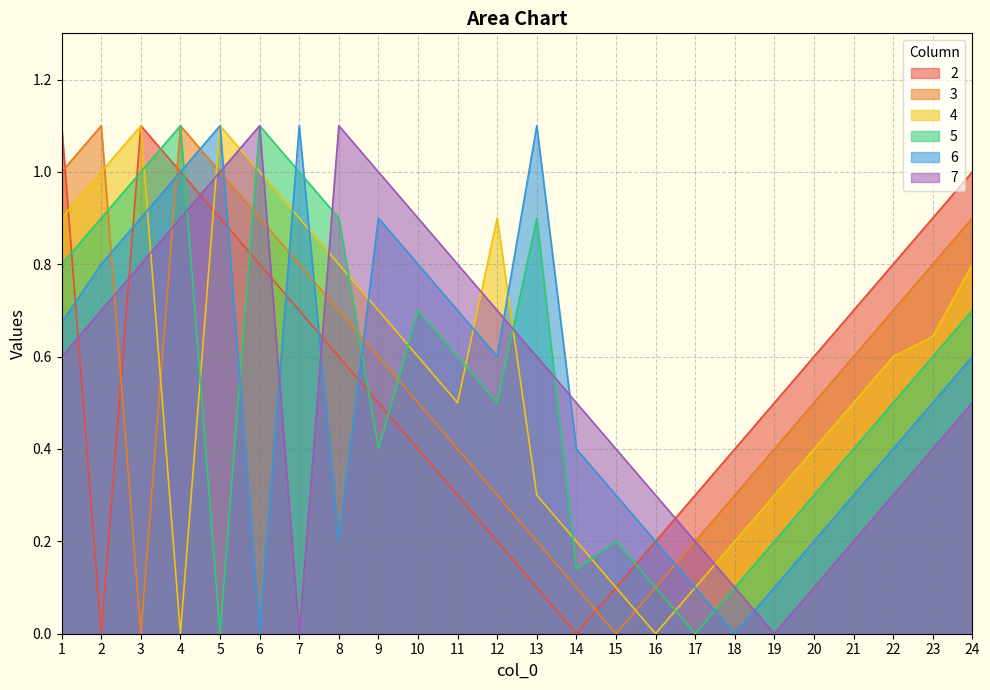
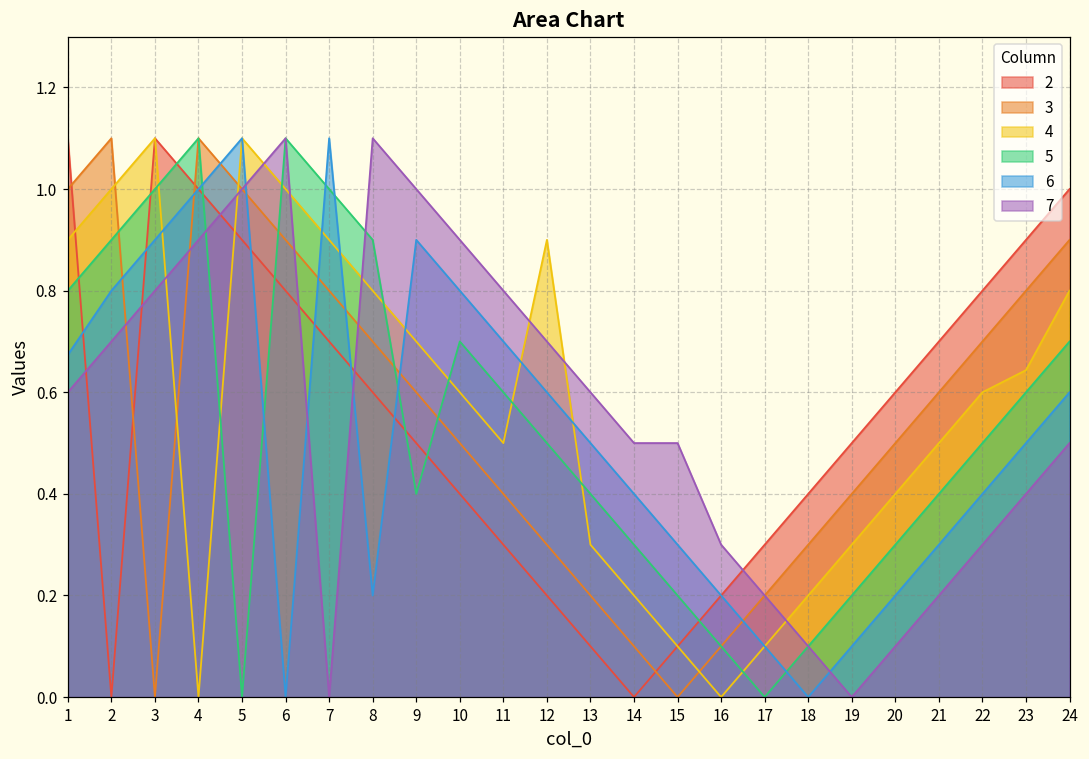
  {
    "4": {
      "1": 0.90,
      "2": 1.00,
      "4": 0.00,
      "6": 1.00,
      "7": 0.90,
      "8": 0.80,
      "9": 0.70,
      "10": 0.60,
      "11": 0.50,
      "12": 0.90,
      "13": 0.30,
      "14": 0.20,
      "16": 0.00,
      "18": 0.20,
      "19": 0.30,
      "20": 0.40,
      "21": 0.50,
      "22": 0.60,
      "23": 0.64,
      "24": 0.80
    },
    "5": {
      "1": 0.80,
      "2": 0.90,
      "3": 1.00,
      "5": 0.00,
      "7": 1.00,
      "8": 0.90,
      "9": 0.40,
      "10": 0.70,
      "11": 0.60,
      "12": 0.50,
-     "13": 0.9,
-     "14": 0.14,
+     "13": 0.4,
+     "14": 0.30,
      "15": 0.20,
      "17": 0.00,
      "19": 0.20,
      "20": 0.30,
      "21": 0.40,
      "22": 0.50,
      "23": 0.60,
      "24": 0.70
    },
    "6": {
      "1": 0.67,
      "2": 0.8,
      "3": 0.9,
      "6": 0.0,
      "7": 1.1,
      "8": 0.2,
      "9": 0.9,
      "10": 0.8,
      "11": 0.7,
      "12": 0.6,
-     "13": 1.1,
+     "13": 0.5,
      "14": 0.4,
      "15": 0.3,
      "18": 0.0,
      "19": 0.1,
      "20": 0.2,
      "21": 0.3,
      "22": 0.4,
      "23": 0.5,
      "24": 0.6
    },
    "7": {
      "1": 0.6,
      "2": 0.7,
      "3": 0.8,
      "4": 0.9,
      "7": 0.0,
      "8": 1.1,
      "9": 1.0,
      "10": 0.9,
      "11": 0.8,
      "12": 0.7,
      "13": 0.6,
      "14": 0.5,
-     "15": 0.4,
+     "15": 0.5,
      "16": 0.3,
      "19": 0.0,
      "20": 0.1,
      "21": 0.2,
      "22": 0.3,
      "23": 0.4,
      "24": 0.5
    }
  }
